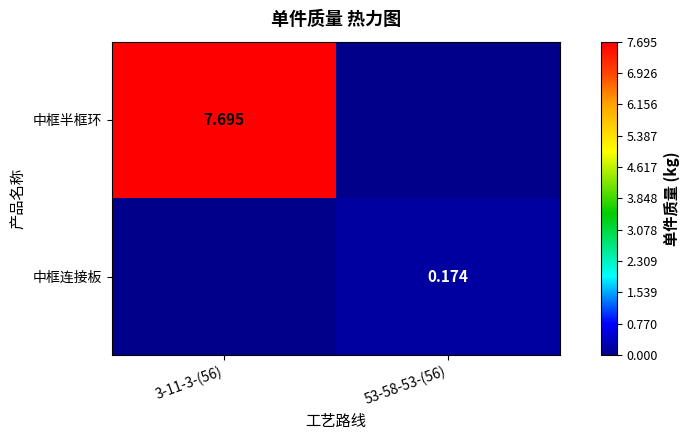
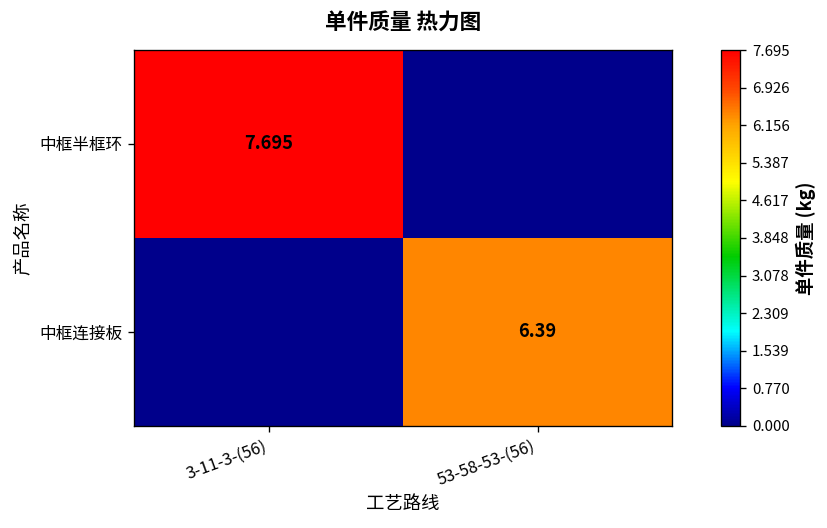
  {
    "中框半框环": {
      "3-11-3-(56)": 7.695
    },
    "中框连接板": {
-     "53-58-53-(56)": 0.174
+     "53-58-53-(56)": 6.39
    }
  }
